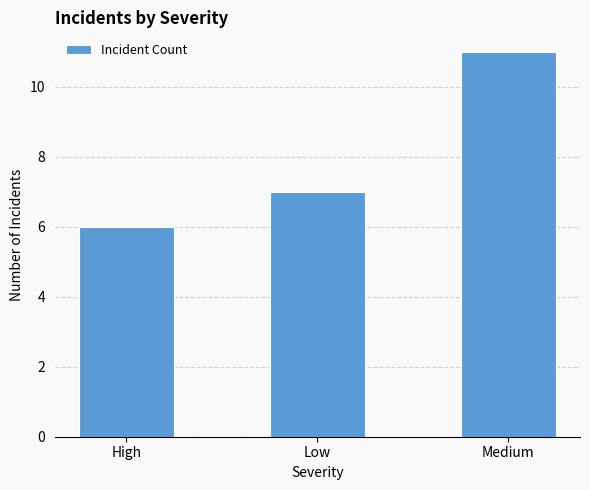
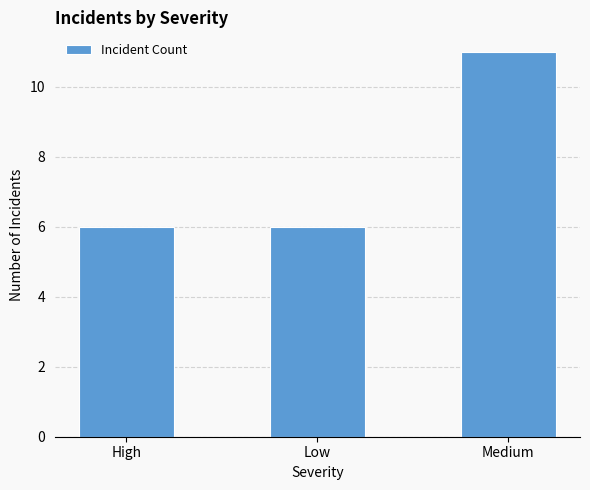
  {
    "High": 6,
-   "Low": 7,
+   "Low": 6,
    "Medium": 11
  }
